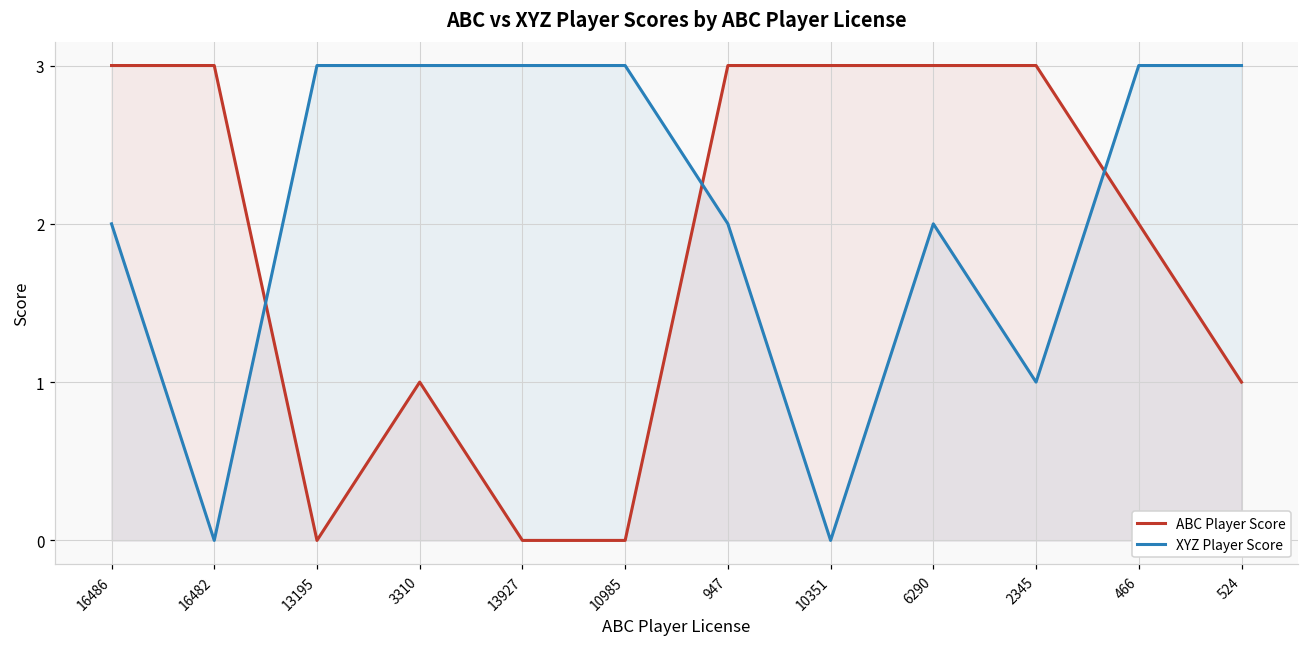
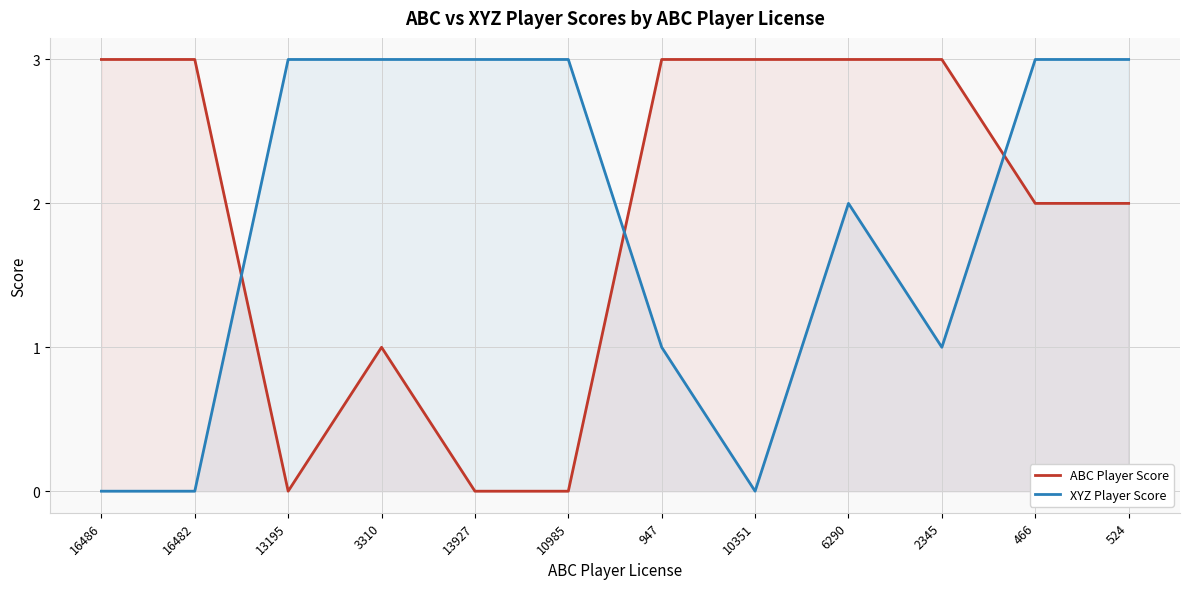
  {
    "ABC Player Score": {
      "16486": 3,
      "16482": 3,
      "13195": 0,
      "3310": 1,
      "13927": 0,
      "10985": 0,
      "947": 3,
      "10351": 3,
      "6290": 3,
      "2345": 3,
      "466": 2,
-     "524": 1
+     "524": 2
    },
    "XYZ Player Score": {
-     "16486": 2,
+     "16486": 0,
      "16482": 0,
      "13195": 3,
      "3310": 3,
      "13927": 3,
      "10985": 3,
-     "947": 2,
+     "947": 1,
      "10351": 0,
      "6290": 2,
      "2345": 1,
      "466": 3,
      "524": 3
    }
  }
